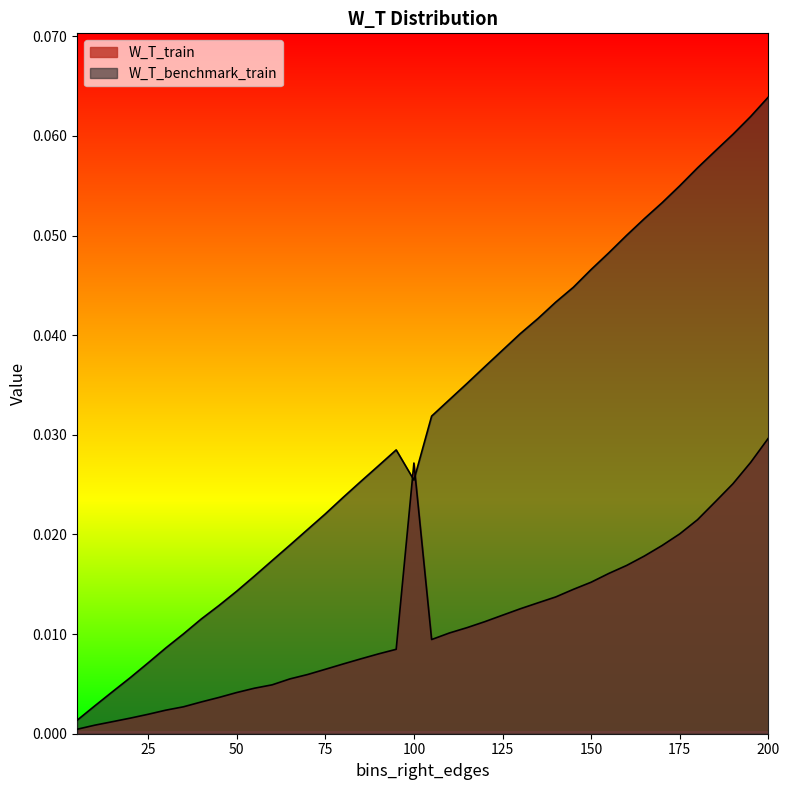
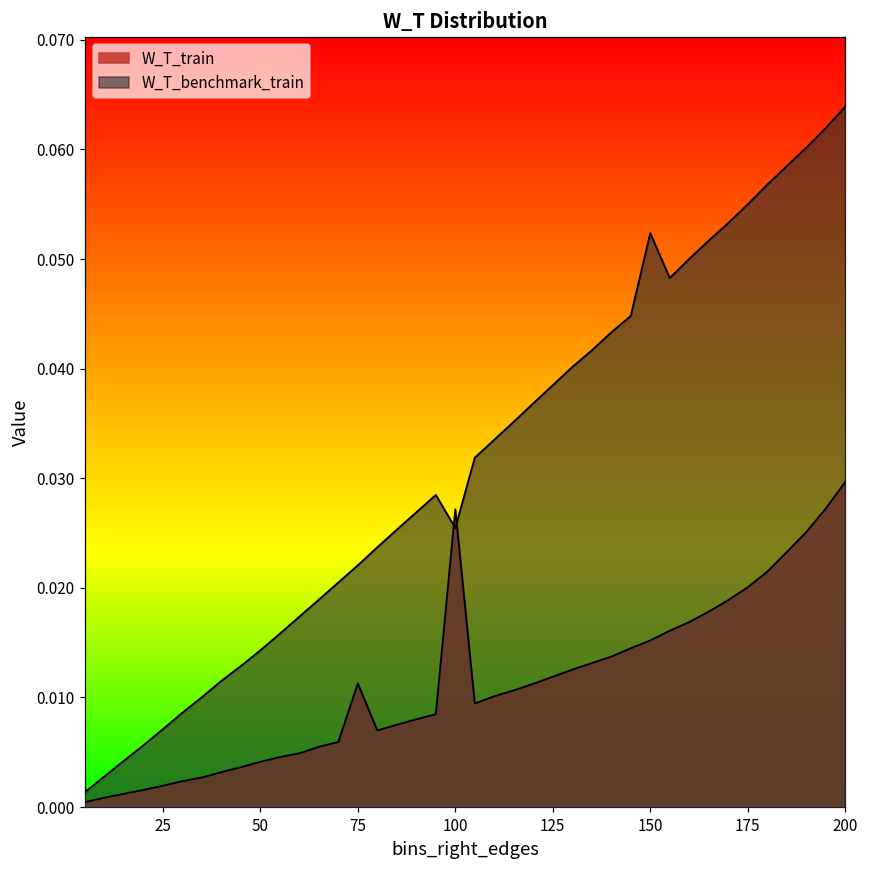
  {
    "W_T_train": {
      "25": 0.002,
      "50": 0.004,
-     "75": 0.006,
+     "75": 0.011,
      "100": 0.027,
      "125": 0.012,
      "150": 0.015,
      "175": 0.020,
      "200": 0.030
    },
    "W_T_benchmark_train": {
      "25": 0.007,
      "50": 0.014,
      "75": 0.022,
      "100": 0.025,
      "125": 0.038,
-     "150": 0.047,
+     "150": 0.052,
      "175": 0.055,
      "200": 0.064
    }
  }
